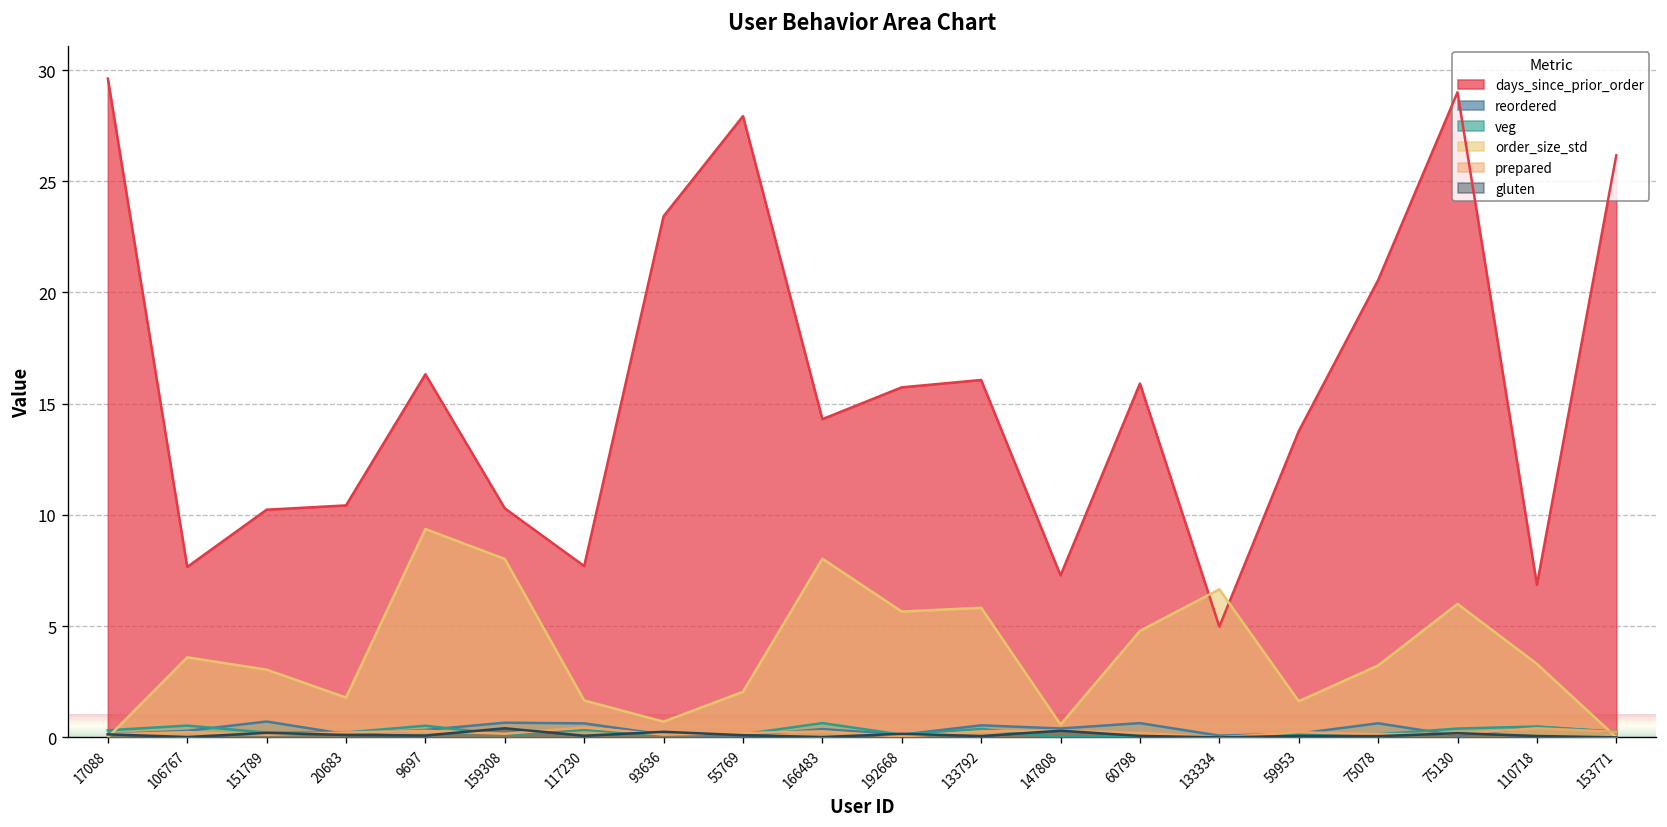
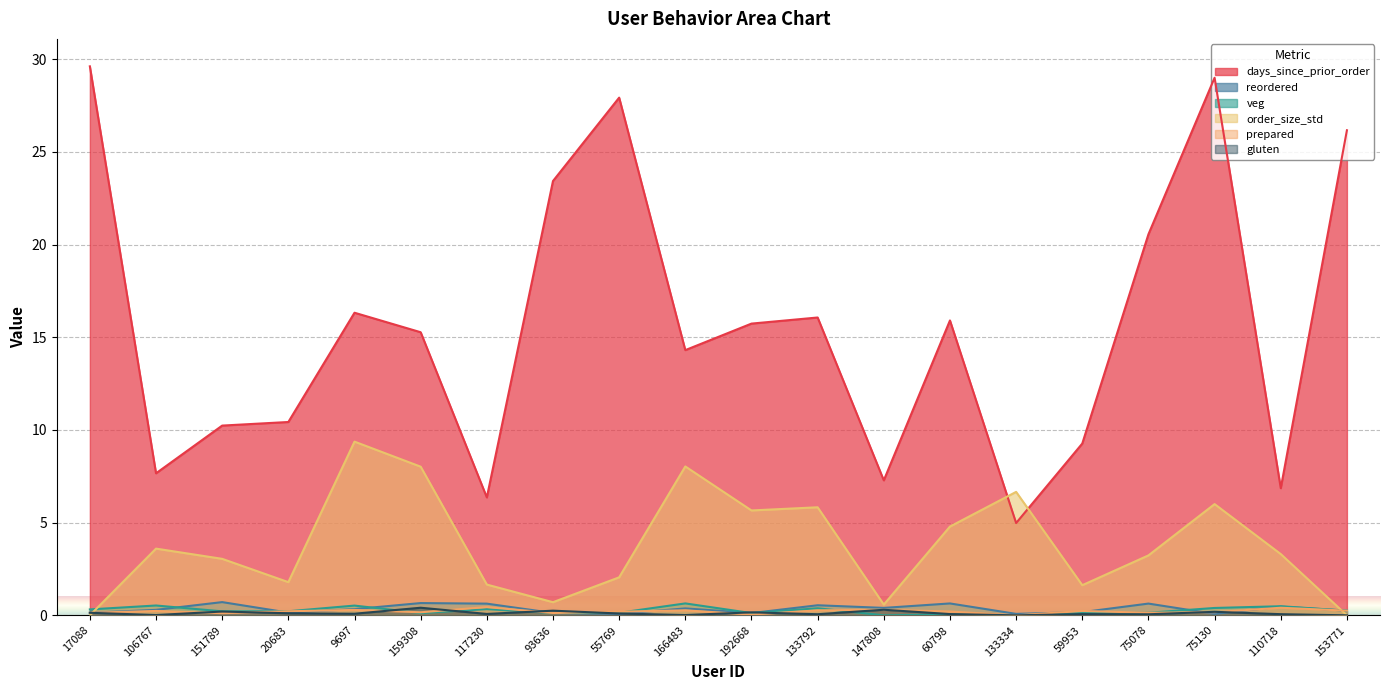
  {
    "days_since_prior_order": {
      "17088": 29.6,
      "106767": 7.7,
      "151789": 10.2,
      "20683": 10.4,
      "9697": 16.3,
-     "159308": 10.3,
-     "117230": 7.7,
+     "159308": 15.3,
+     "117230": 6.4,
      "93636": 23.4,
      "55769": 27.9,
      "166483": 14.3,
      "192668": 15.7,
      "133792": 16.1,
      "147808": 7.3,
      "60798": 15.9,
      "133334": 5.0,
-     "59953": 13.8,
+     "59953": 9.3,
      "75078": 20.6,
      "110718": 6.9
    }
  }
